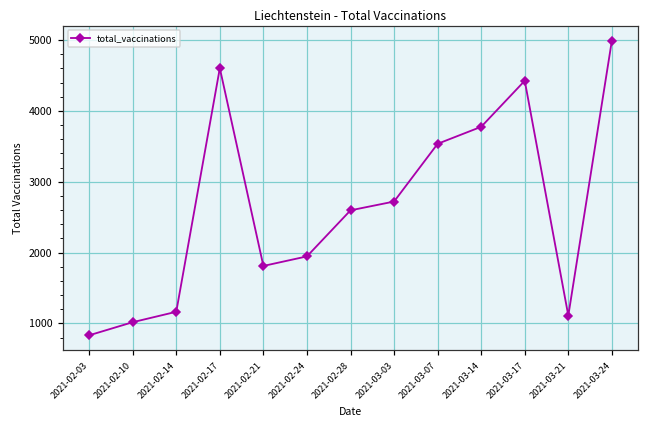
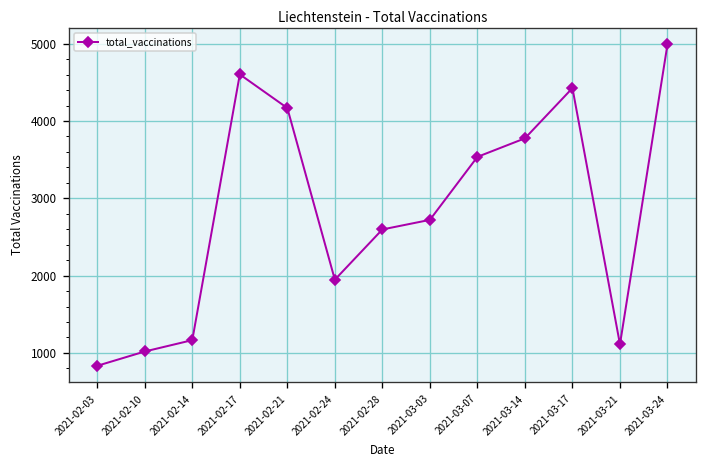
  {
    "2021-02-03": 800,
    "2021-02-10": 1000,
    "2021-02-14": 1200,
    "2021-02-17": 4600,
-   "2021-02-21": 1800,
+   "2021-02-21": 4200,
    "2021-02-24": 1900,
    "2021-02-28": 2600,
    "2021-03-03": 2700,
    "2021-03-07": 3500,
    "2021-03-14": 3800,
    "2021-03-17": 4400,
    "2021-03-21": 1100,
    "2021-03-24": 5000
  }
